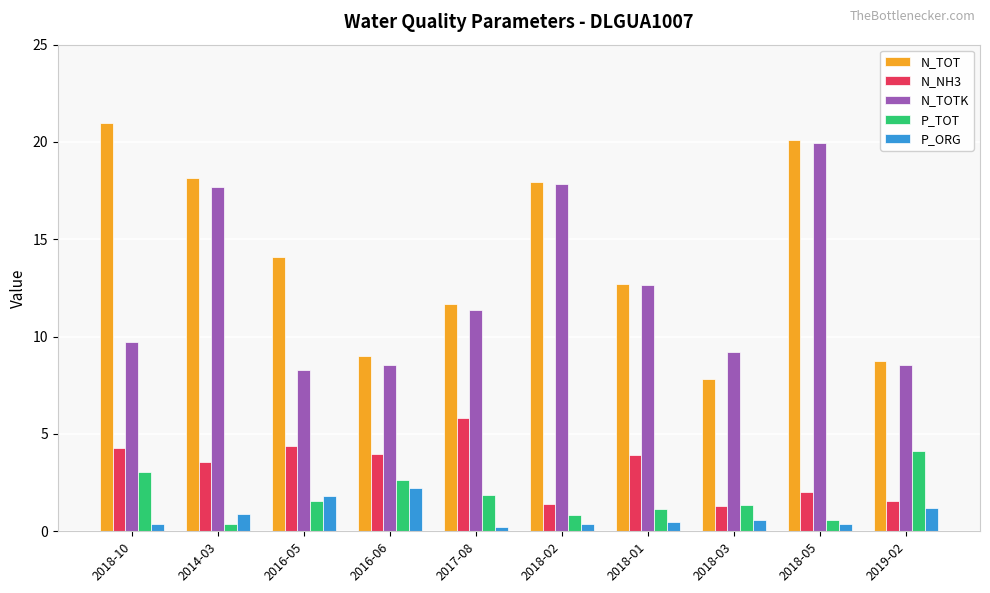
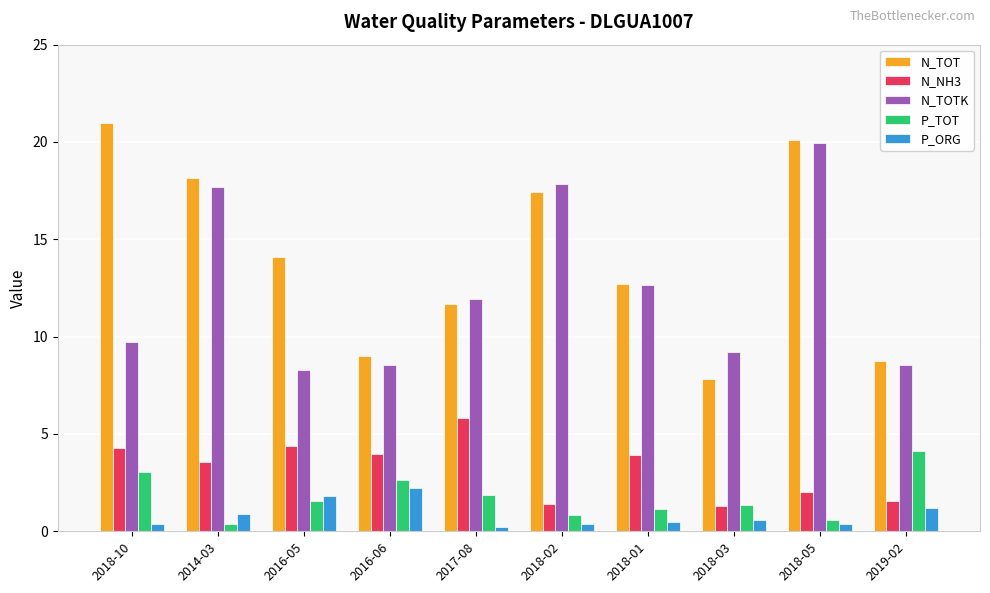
  {
    "N_TOT": {
      "2018-10": 21.0,
      "2014-03": 18.2,
      "2016-05": 14.1,
      "2016-06": 9.0,
      "2017-08": 11.7,
-     "2018-02": 18.0,
+     "2018-02": 17.4,
      "2018-01": 12.7,
      "2018-03": 7.8,
      "2018-05": 20.1,
      "2019-02": 8.8
    },
    "N_NH3": {
      "2018-10": 4.3,
      "2014-03": 3.6,
      "2016-05": 4.4,
      "2016-06": 4.0,
      "2017-08": 5.8,
      "2018-02": 1.4,
      "2018-01": 3.9,
      "2018-03": 1.3,
      "2018-05": 2.0,
      "2019-02": 1.6
    },
    "N_TOTK": {
      "2018-10": 9.7,
      "2014-03": 17.7,
      "2016-05": 8.3,
      "2016-06": 8.6,
-     "2017-08": 11.4,
+     "2017-08": 11.9,
      "2018-02": 17.8,
      "2018-01": 12.7,
      "2018-03": 9.2,
      "2018-05": 20.0,
      "2019-02": 8.5
    },
    "P_TOT": {
      "2018-10": 3.1,
      "2014-03": 0.4,
      "2016-05": 1.5,
      "2016-06": 2.7,
      "2017-08": 1.9,
      "2018-02": 0.9,
      "2018-01": 1.1,
      "2018-03": 1.4,
      "2018-05": 0.6,
      "2019-02": 4.2
    },
    "P_ORG": {
      "2018-10": 0.4,
      "2014-03": 0.9,
      "2016-05": 1.8,
      "2016-06": 2.2,
      "2017-08": 0.2,
      "2018-02": 0.4,
      "2018-01": 0.5,
      "2018-03": 0.6,
      "2018-05": 0.4,
      "2019-02": 1.2
    }
  }
